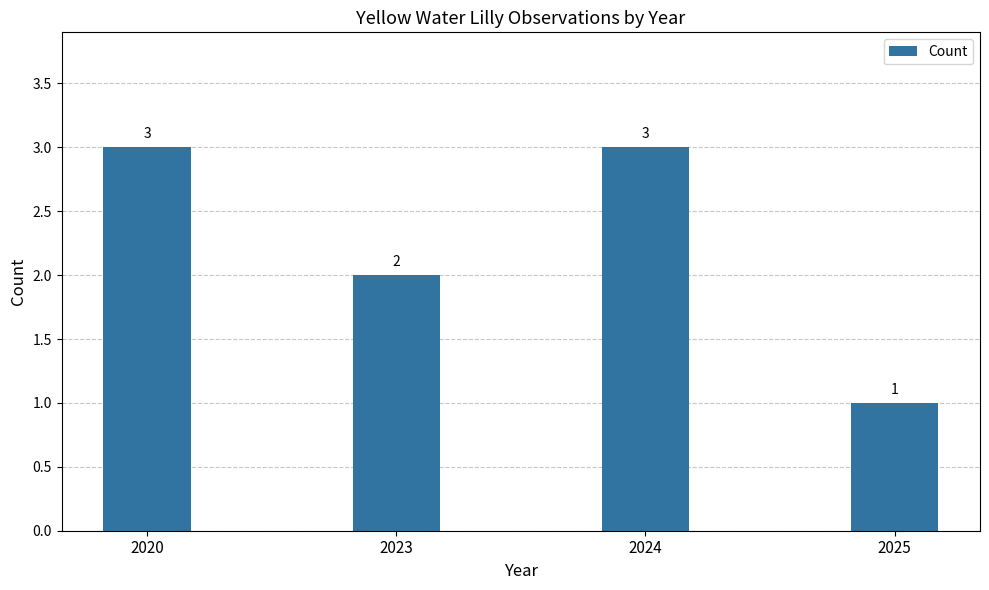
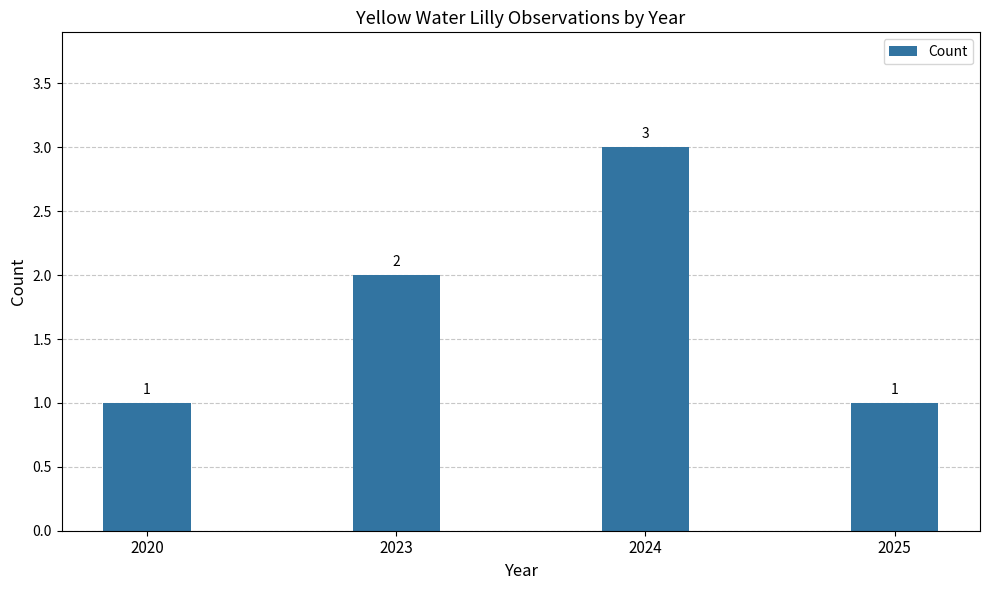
  {
-   "2020": 3,
+   "2020": 1,
    "2023": 2,
    "2024": 3,
    "2025": 1
  }
